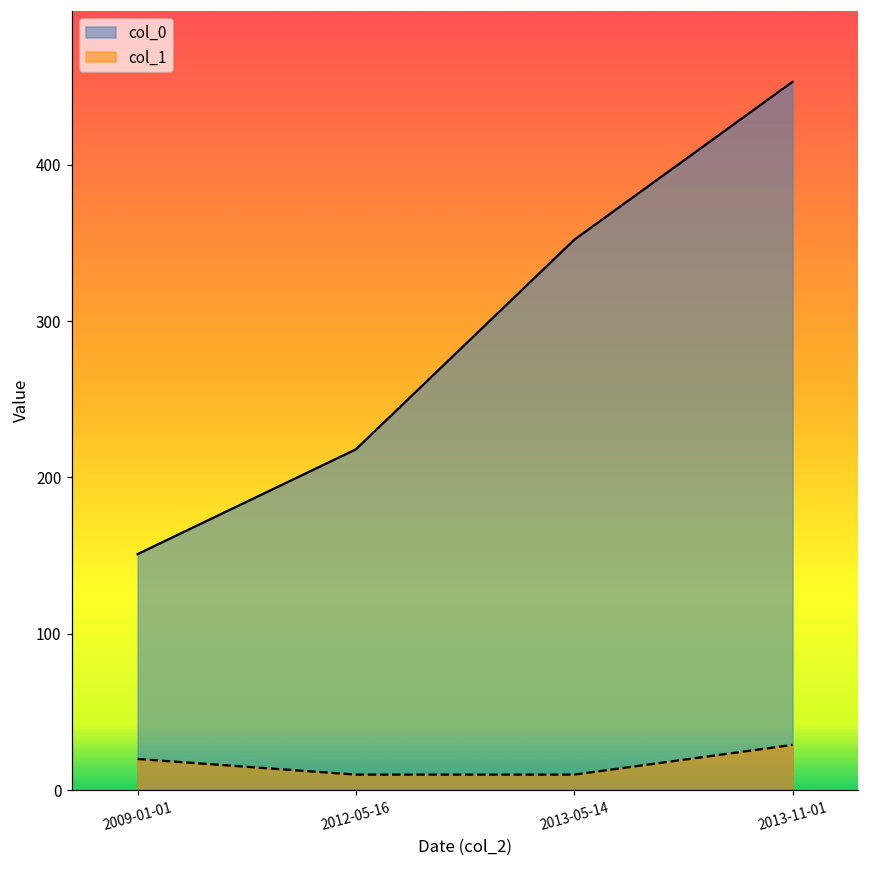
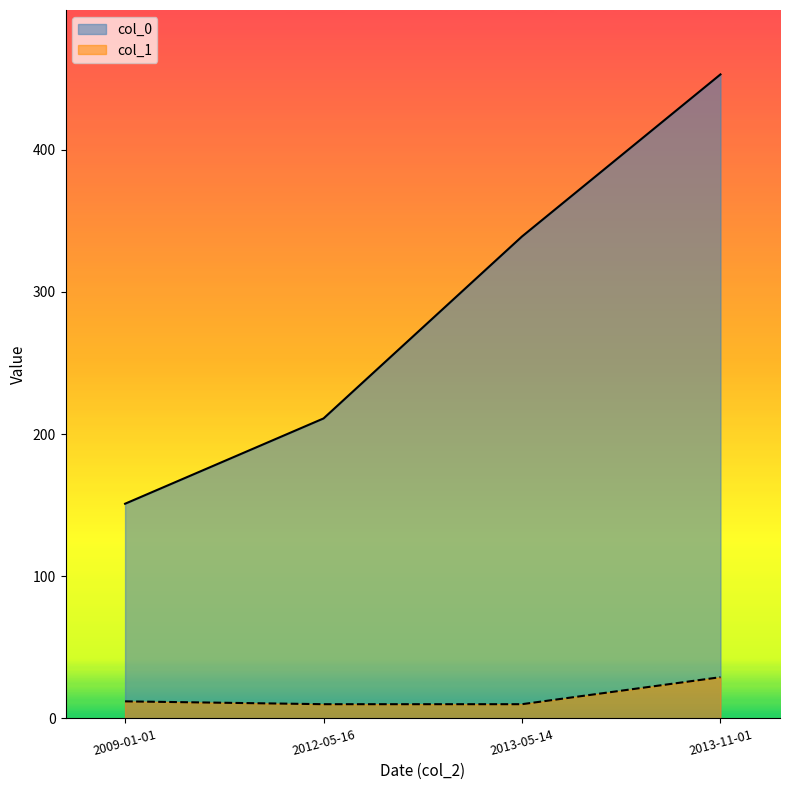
  {
    "col_0": {
      "2009-01-01": 151,
-     "2012-05-16": 218,
-     "2013-05-14": 352,
+     "2012-05-16": 211,
+     "2013-05-14": 339,
      "2013-11-01": 453
    },
    "col_1": {
-     "2009-01-01": 20,
+     "2009-01-01": 12,
      "2012-05-16": 10,
      "2013-05-14": 10,
      "2013-11-01": 29
    }
  }
